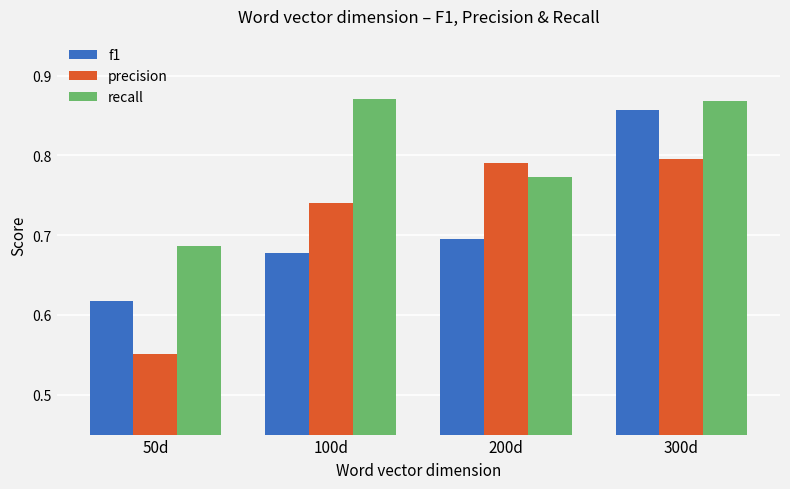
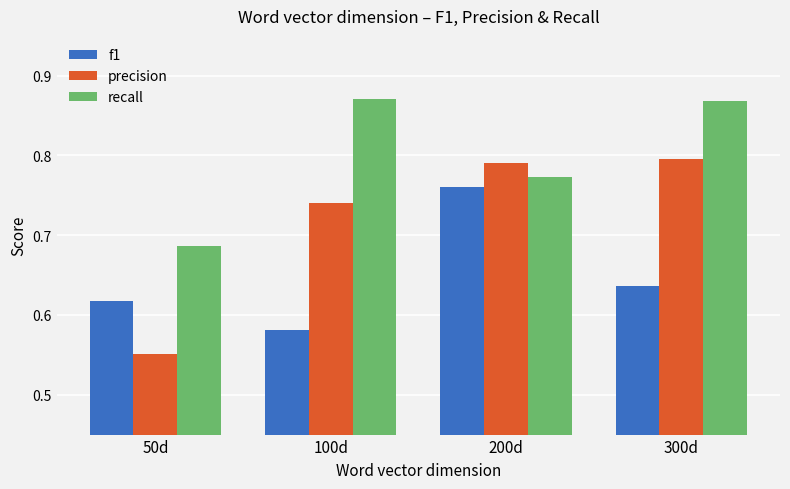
  {
    "f1": {
      "50d": 0.62,
-     "100d": 0.68,
-     "200d": 0.70,
-     "300d": 0.86
+     "100d": 0.58,
+     "200d": 0.76,
+     "300d": 0.64
    },
    "precision": {
      "50d": 0.55,
      "100d": 0.74,
      "200d": 0.79,
      "300d": 0.80
    },
    "recall": {
      "50d": 0.69,
      "100d": 0.87,
      "200d": 0.77,
      "300d": 0.87
    }
  }
